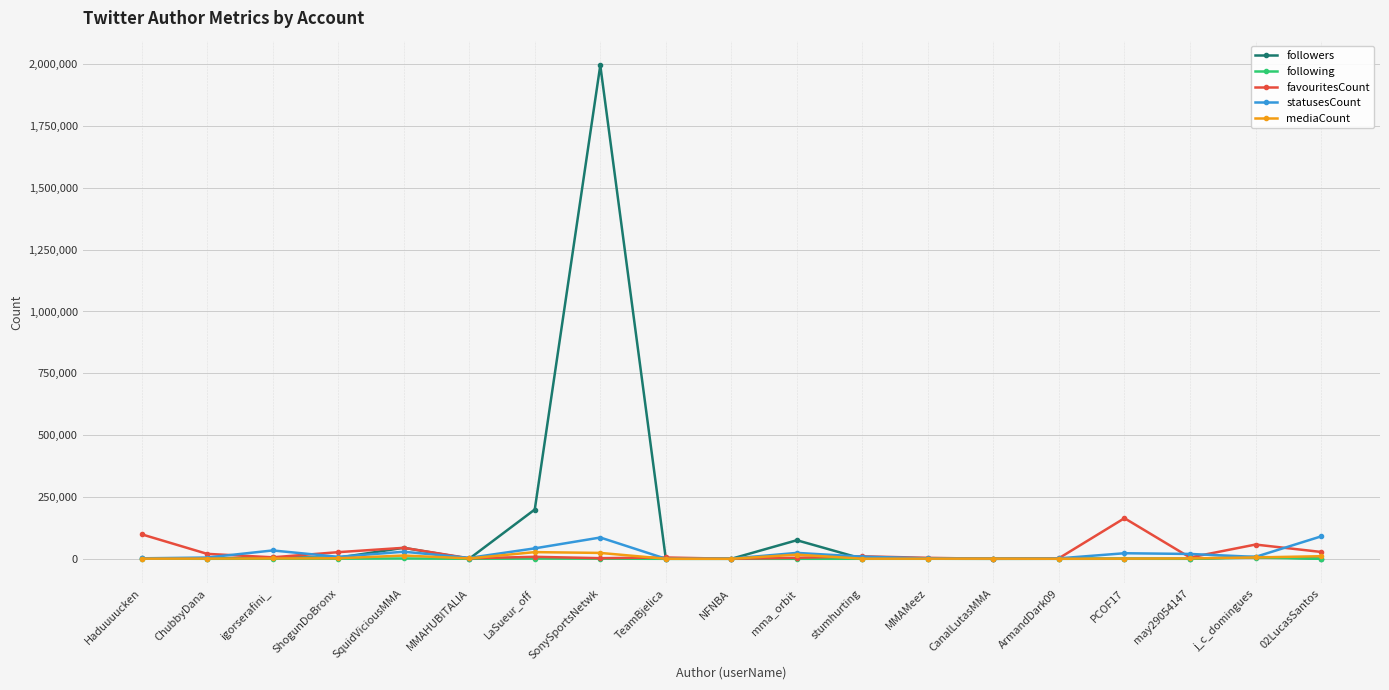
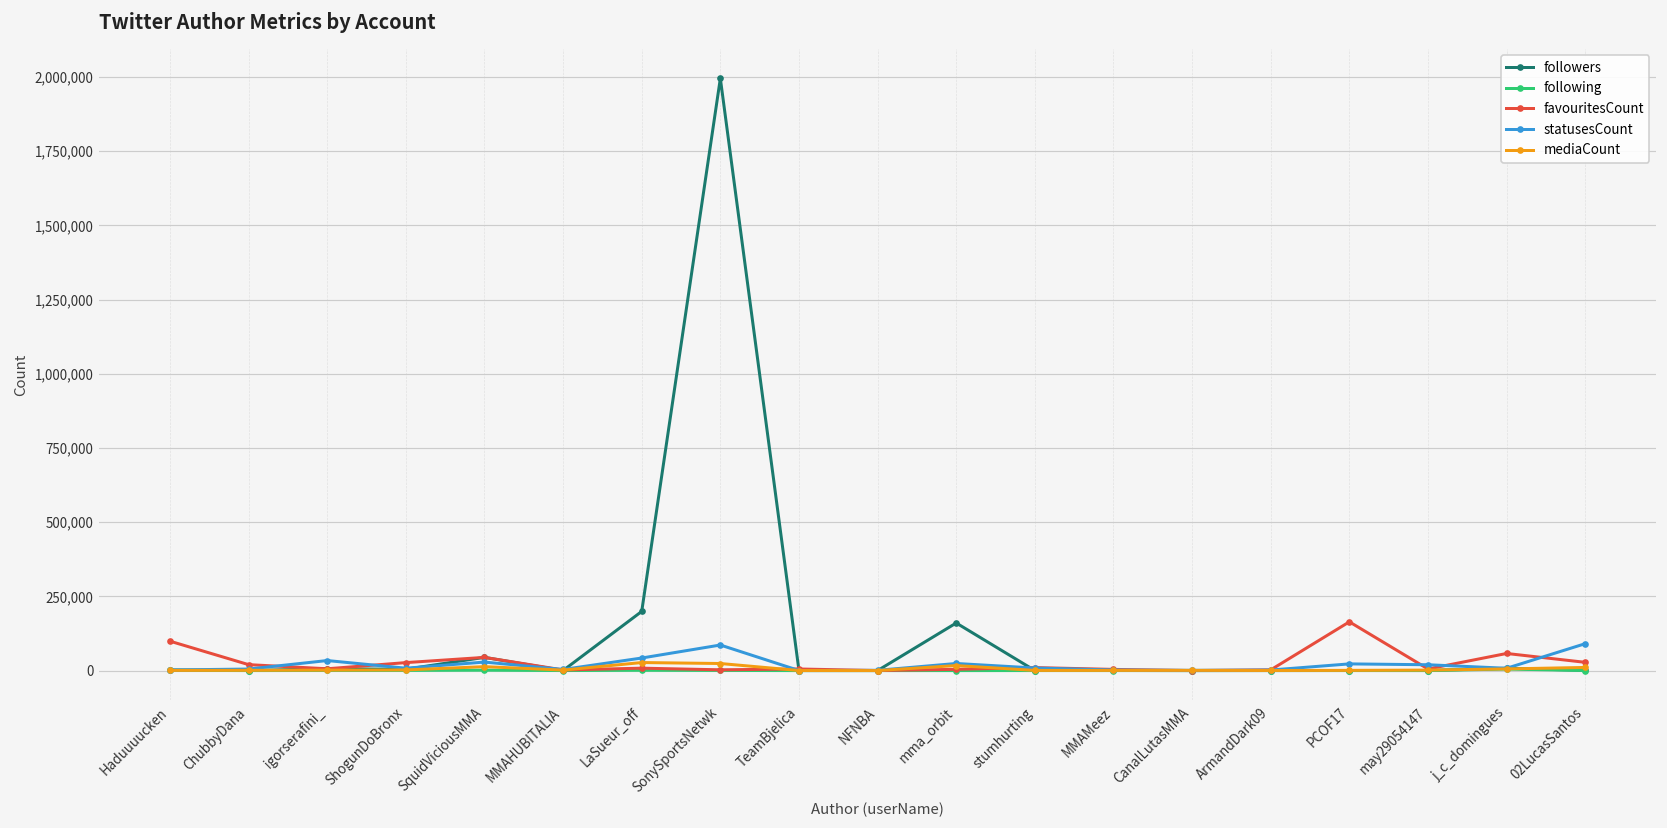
  {
    "followers": {
      "LaSueur_off": "200,000",
      "SonySportsNetwk": "2,000,000",
-     "mma_orbit": "80,000"
+     "mma_orbit": "160,000"
    },
    "following": {
      "SquidViciousMMA": "0"
    },
    "favouritesCount": {
      "Haduuuucken": "100,000",
      "ChubbyDana": "20,000",
      "ShogunDoBronx": "30,000",
      "PCOF17": "160,000",
      "j_c_domingues": "60,000",
      "02LucasSantos": "30,000"
    },
    "statusesCount": {
      "igorserafini_": "30,000",
      "SquidViciousMMA": "30,000",
      "LaSueur_off": "40,000",
      "SonySportsNetwk": "90,000",
      "PCOF17": "20,000",
      "may29054147": "20,000",
      "02LucasSantos": "90,000"
    },
    "mediaCount": {
      "SquidViciousMMA": "10,000",
      "LaSueur_off": "30,000",
      "SonySportsNetwk": "20,000"
    }
  }
